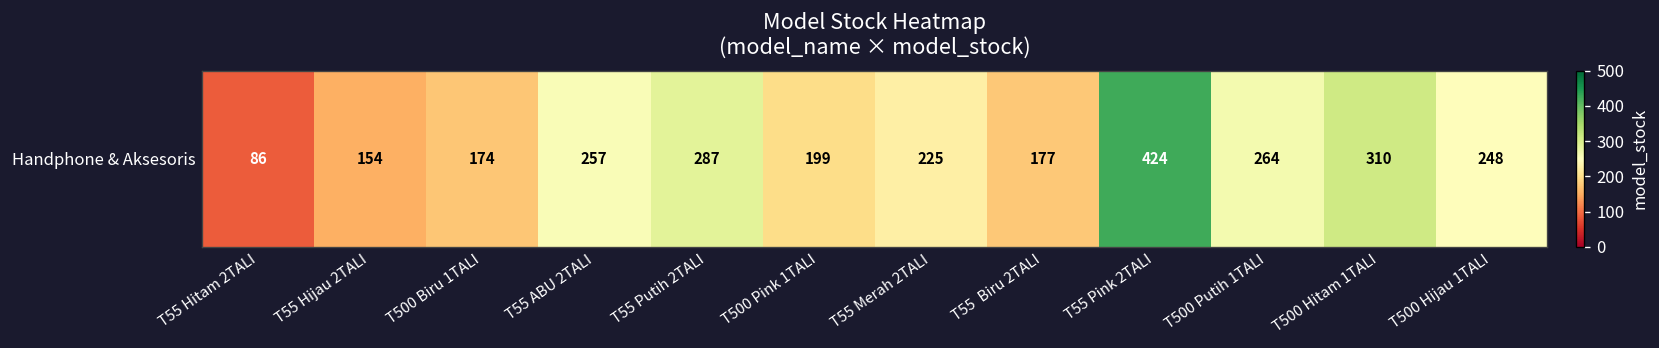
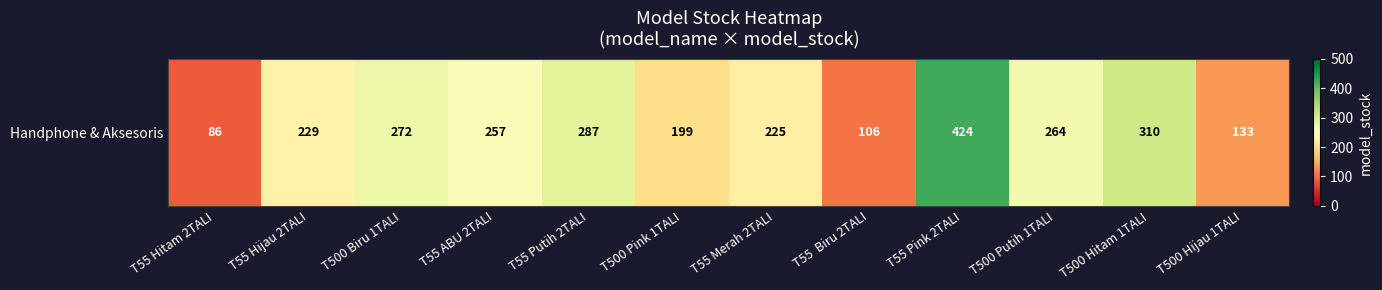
  {
    "Handphone & Aksesoris": {
      "T55 Hitam 2TALI": 86,
-     "T55 Hijau 2TALI": 154,
-     "T500 Biru 1TALI": 174,
+     "T55 Hijau 2TALI": 229,
+     "T500 Biru 1TALI": 272,
      "T55 ABU 2TALI": 257,
      "T55 Putih 2TALI": 287,
      "T500 Pink 1TALI": 199,
      "T55 Merah 2TALI": 225,
-     "T55 Biru 2TALI": 177,
+     "T55 Biru 2TALI": 106,
      "T55 Pink 2TALI": 424,
      "T500 Putih 1TALI": 264,
      "T500 Hitam 1TALI": 310,
-     "T500 Hijau 1TALI": 248
+     "T500 Hijau 1TALI": 133
    }
  }
